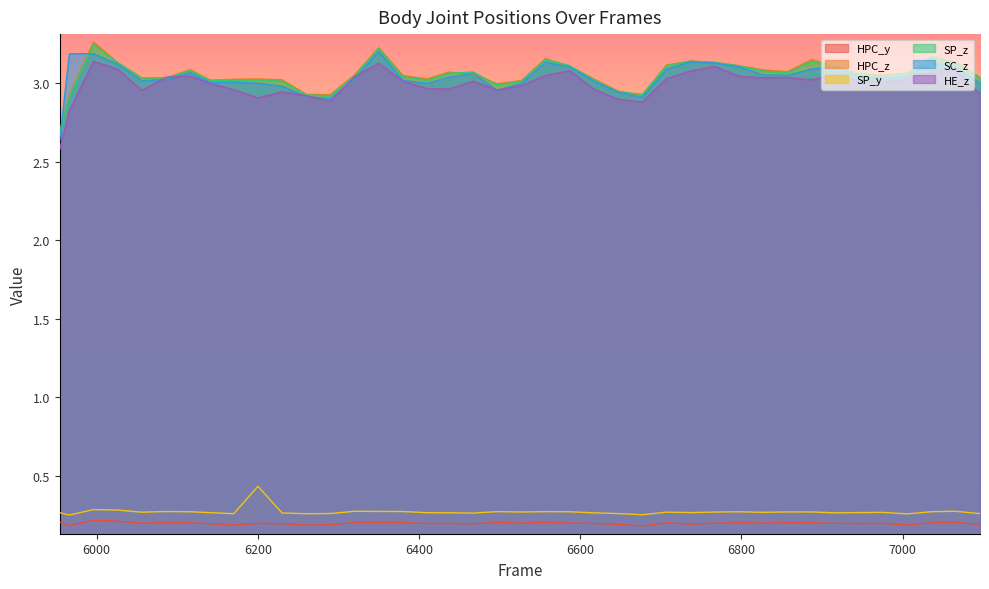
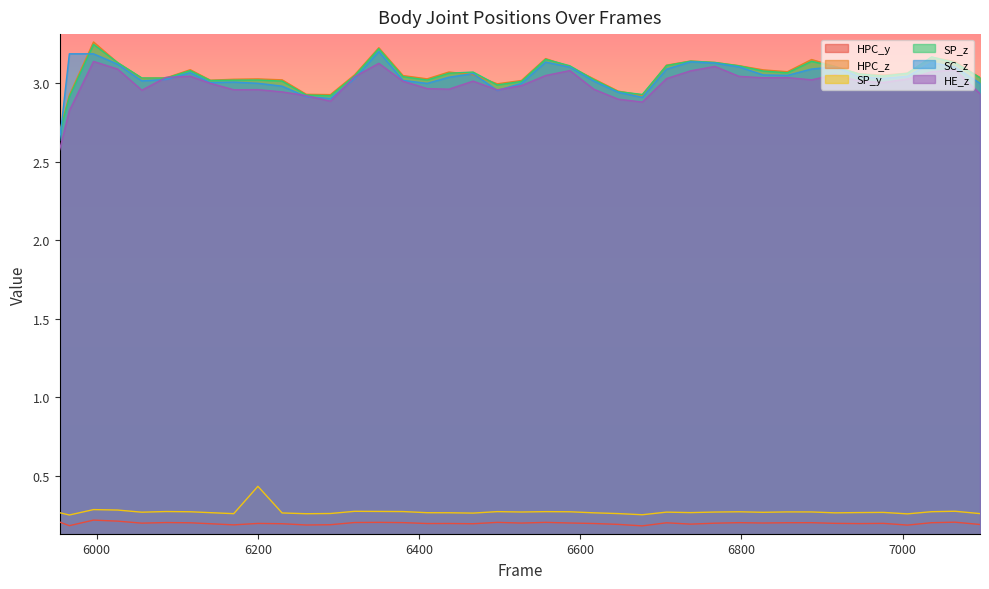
  {
    "SP_y": {
      "6200": 0.43
    },
    "SC_z": {
      "6200": 3.00
    },
    "HE_z": {
-     "6200": 2.91
+     "6200": 2.96
    }
  }
